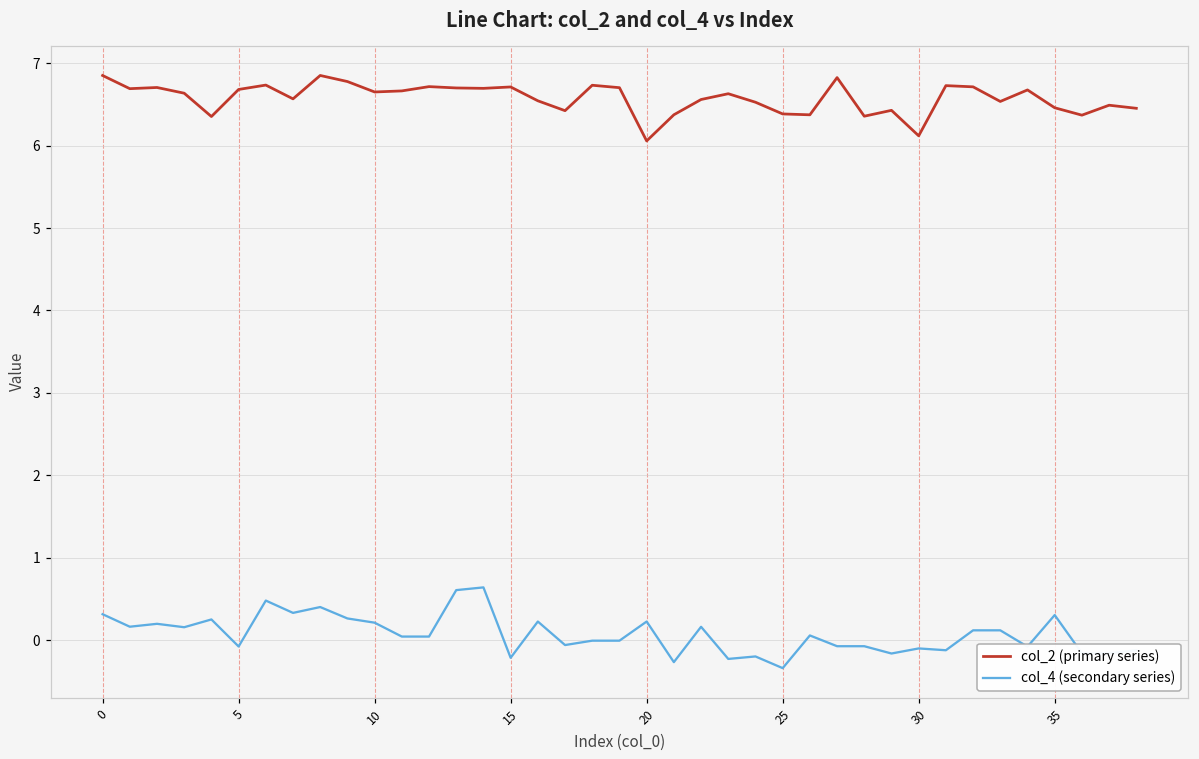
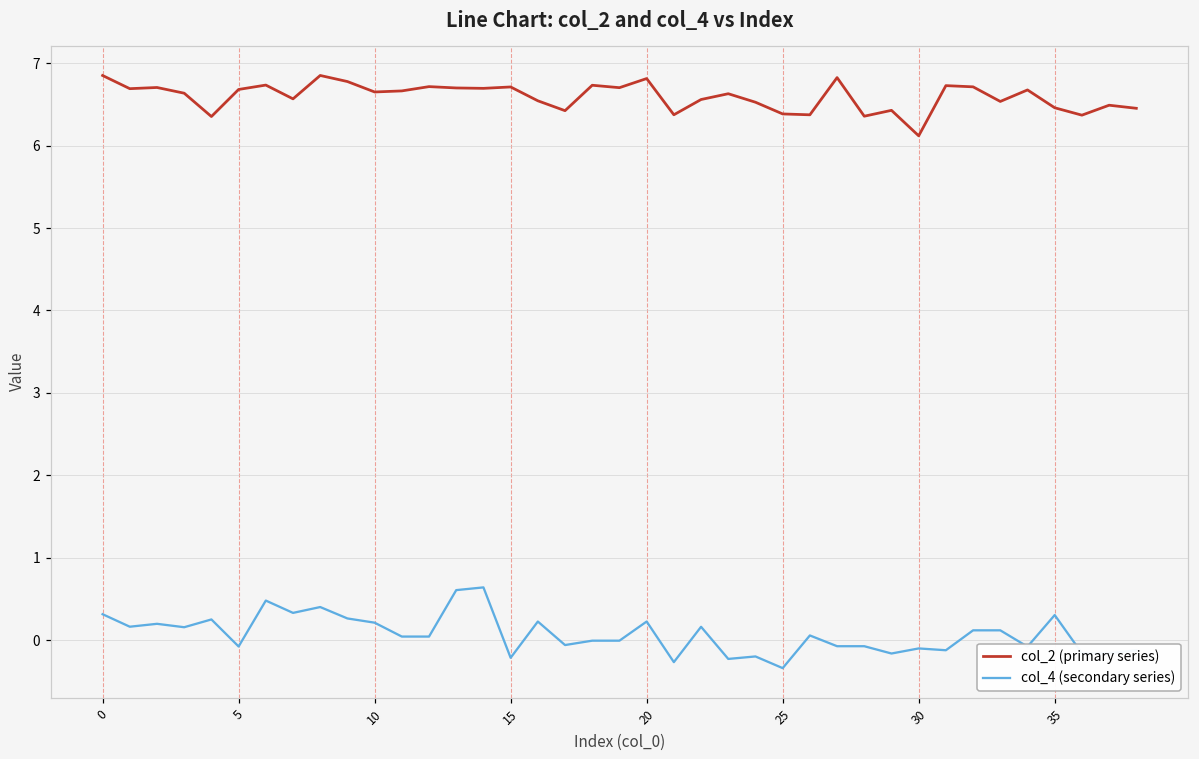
  {
    "col_2 (primary series)": {
      "0": 6.8,
      "5": 6.7,
      "10": 6.6,
      "15": 6.7,
-     "20": 6.1,
+     "20": 6.8,
      "25": 6.4,
      "30": 6.1,
      "35": 6.5
    },
    "col_4 (secondary series)": {
      "0": 0.3,
      "5": -0.1,
      "10": 0.2,
      "15": -0.2,
      "20": 0.2,
      "25": -0.3,
      "30": -0.1,
      "35": 0.3
    }
  }
